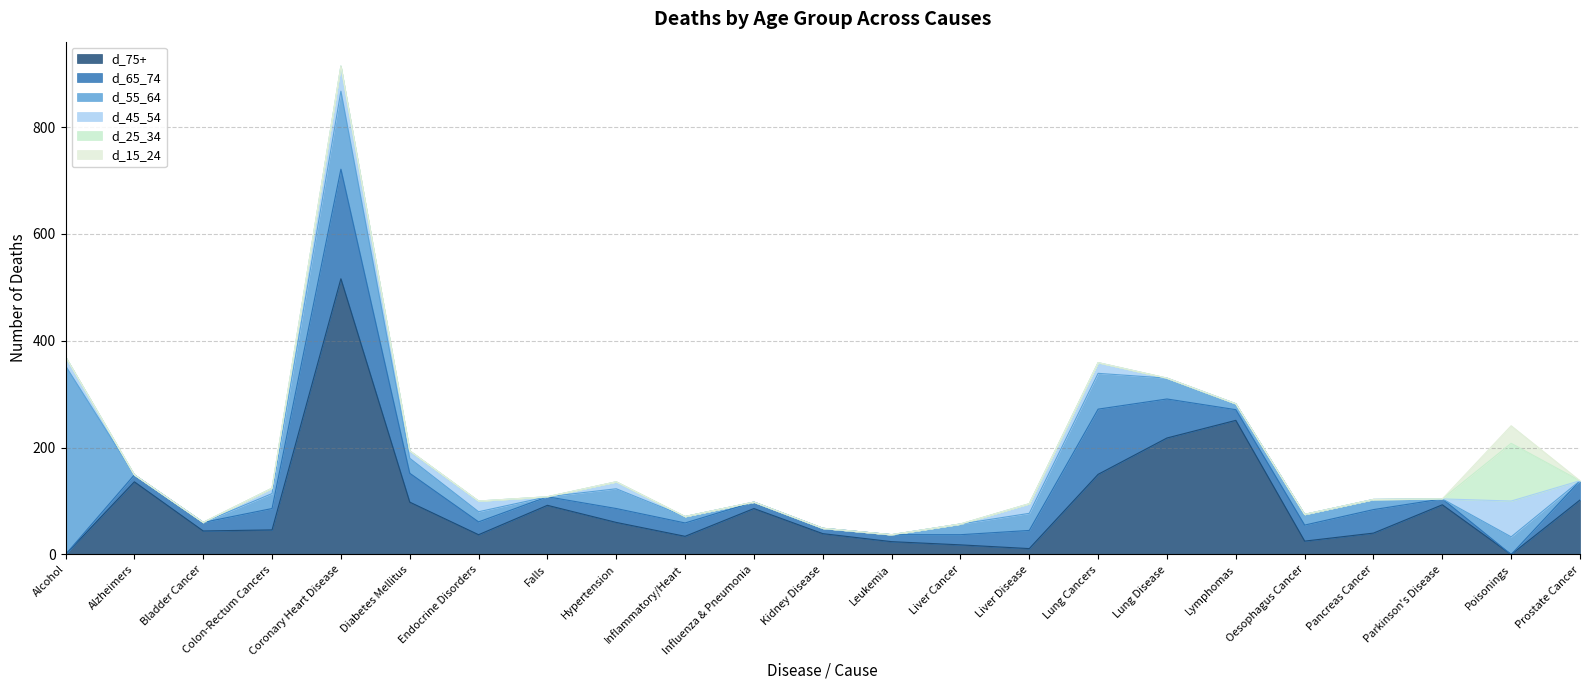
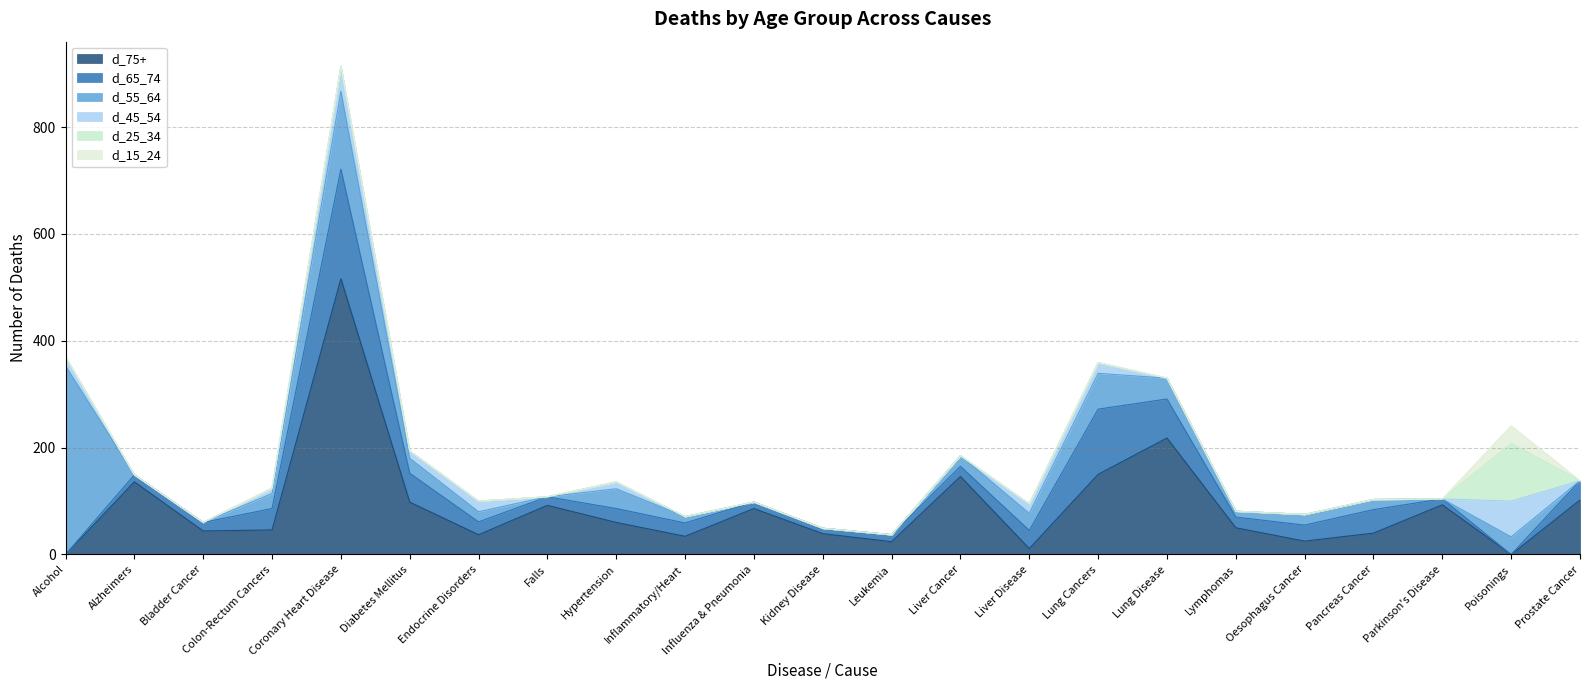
  {
    "d_75+": {
      "Alzheimers": 140,
      "Bladder Cancer": 40,
      "Colon-Rectum Cancers": 50,
      "Coronary Heart Disease": 520,
      "Diabetes Mellitus": 100,
      "Endocrine Disorders": 40,
      "Falls": 90,
      "Hypertension": 60,
      "Inflammatory/Heart": 30,
      "Influenza & Pneumonia": 90,
      "Kidney Disease": 40,
      "Leukemia": 20,
-     "Liver Cancer": 20,
+     "Liver Cancer": 150,
      "Liver Disease": 10,
      "Lung Cancers": 150,
      "Lung Disease": 220,
-     "Lymphomas": 250,
+     "Lymphomas": 50,
      "Oesophagus Cancer": 30,
      "Pancreas Cancer": 40,
      "Parkinson's Disease": 90,
      "Prostate Cancer": 100
    },
    "d_65_74": {
      "Colon-Rectum Cancers": 40,
      "Coronary Heart Disease": 210,
      "Diabetes Mellitus": 50,
      "Endocrine Disorders": 20,
      "Hypertension": 30,
      "Inflammatory/Heart": 30,
      "Liver Cancer": 20,
      "Liver Disease": 30,
      "Lung Cancers": 120,
      "Lung Disease": 70,
      "Lymphomas": 20,
      "Oesophagus Cancer": 30,
      "Pancreas Cancer": 40
    },
    "d_55_64": {
      "Alcohol": 350,
      "Colon-Rectum Cancers": 30,
      "Coronary Heart Disease": 150,
      "Diabetes Mellitus": 30,
      "Endocrine Disorders": 20,
      "Hypertension": 40,
      "Liver Disease": 30,
      "Lung Cancers": 70,
      "Poisonings": 30
    }
  }
